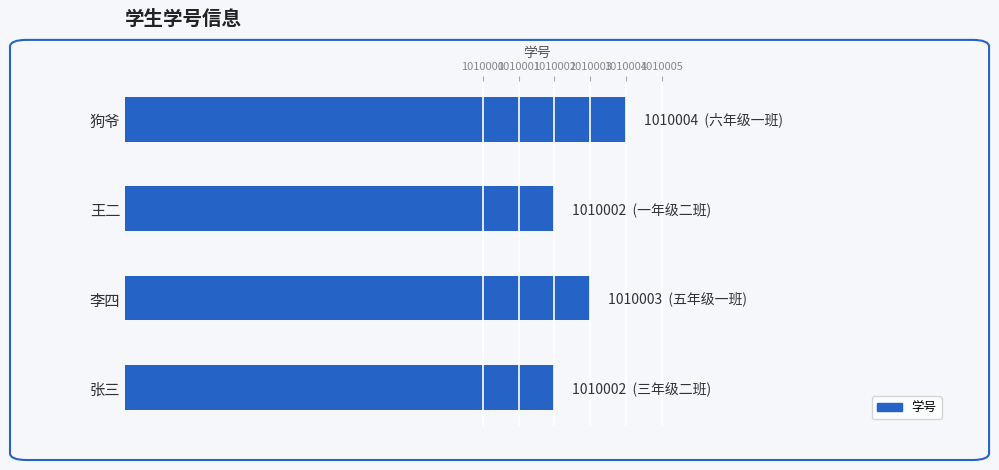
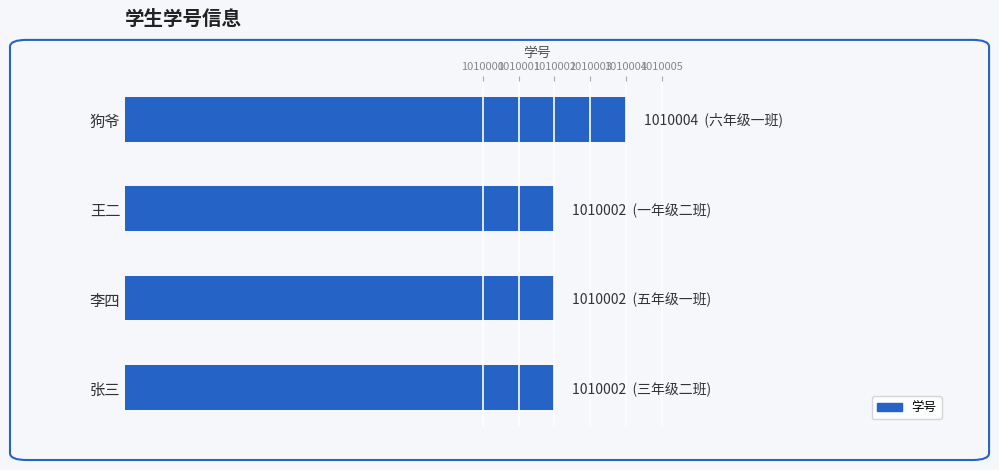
  {
    "狗爷": 1010004,
    "王二": 1010002,
-   "李四": 1010003,
+   "李四": 1010002,
    "张三": 1010002
  }
